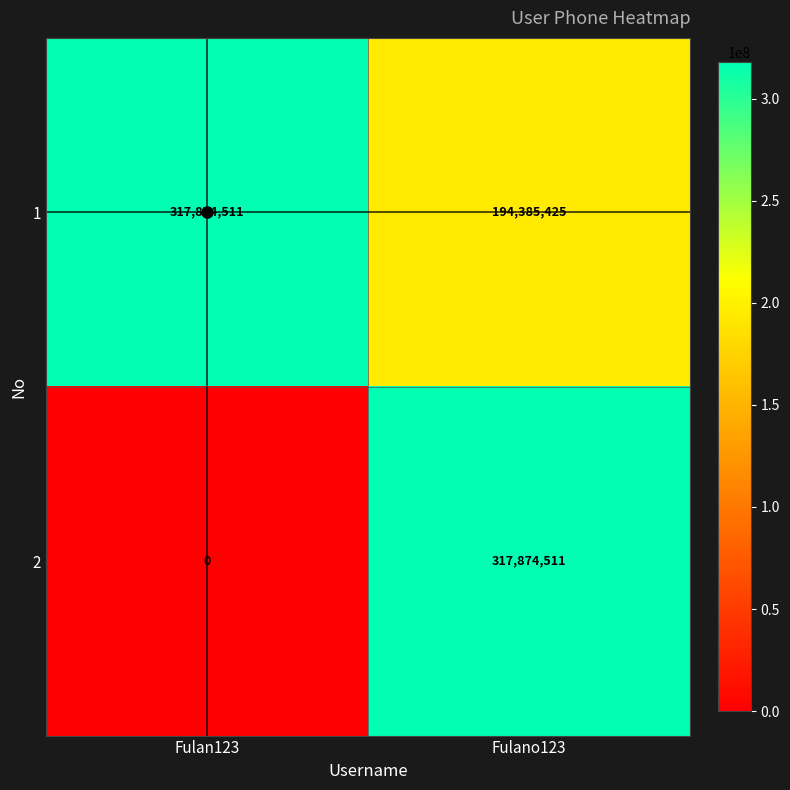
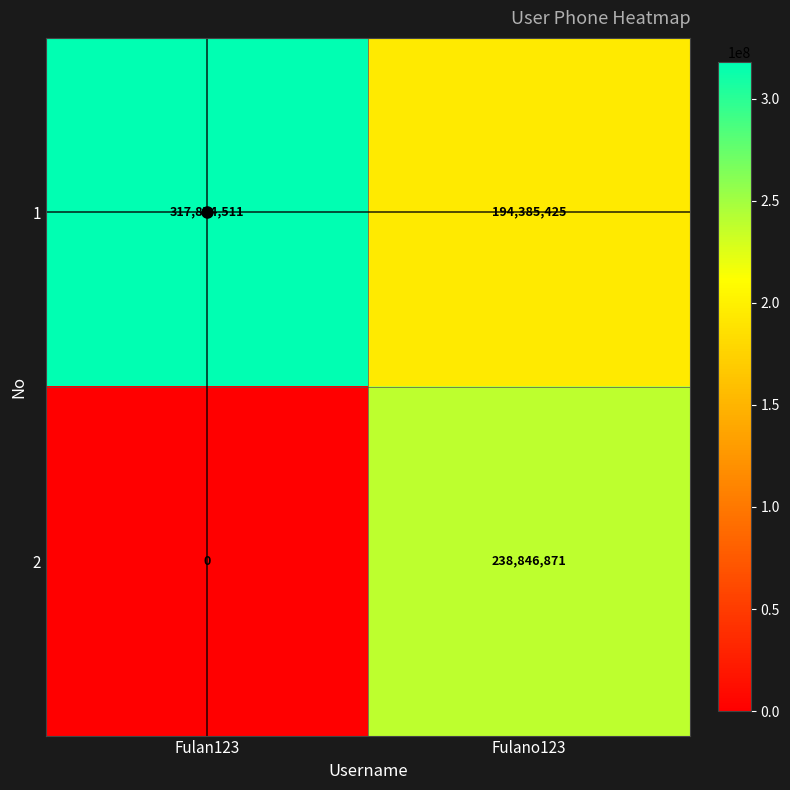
  {
    "1": {
      "Fulano123": "194,385,425"
    },
    "2": {
      "Fulan123": "0",
-     "Fulano123": "317,874,511"
+     "Fulano123": "238,846,871"
    }
  }
